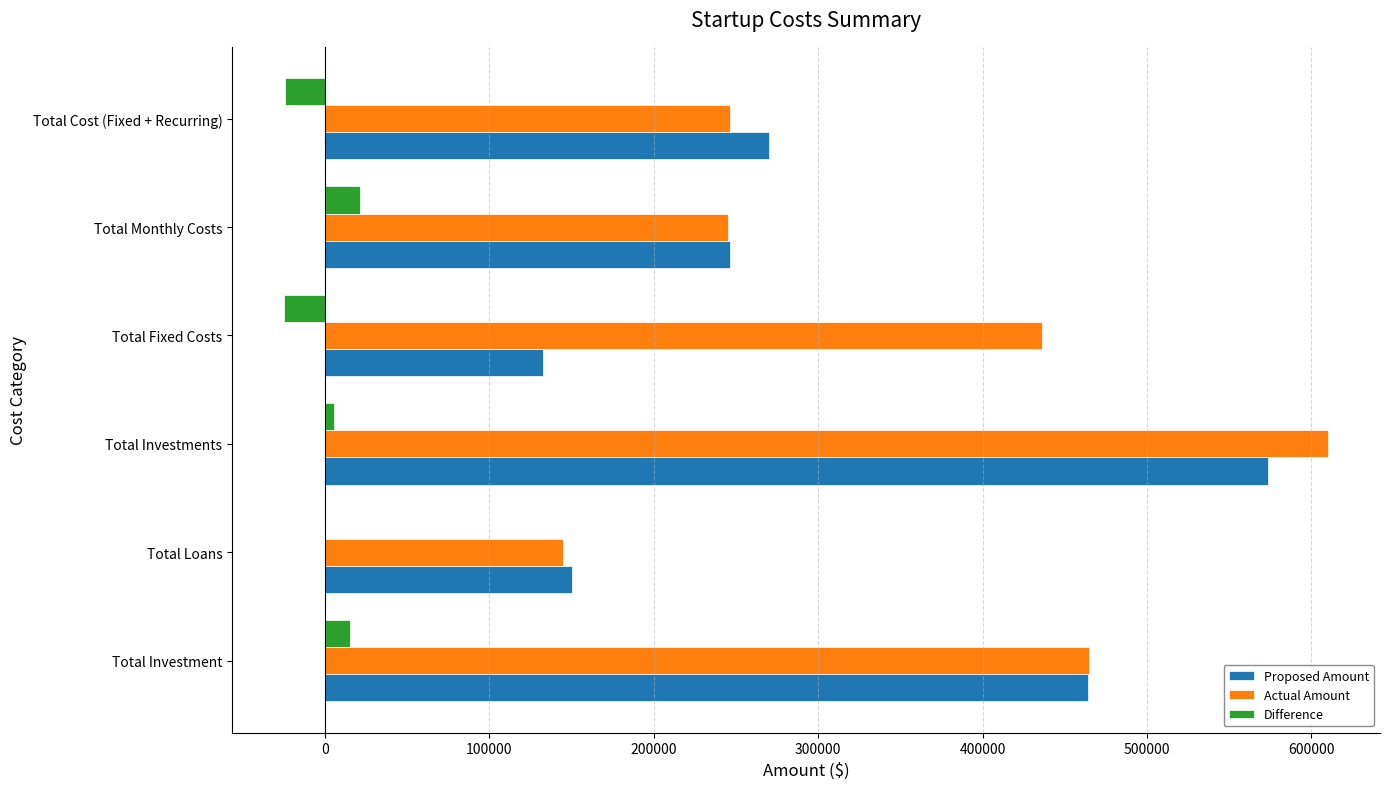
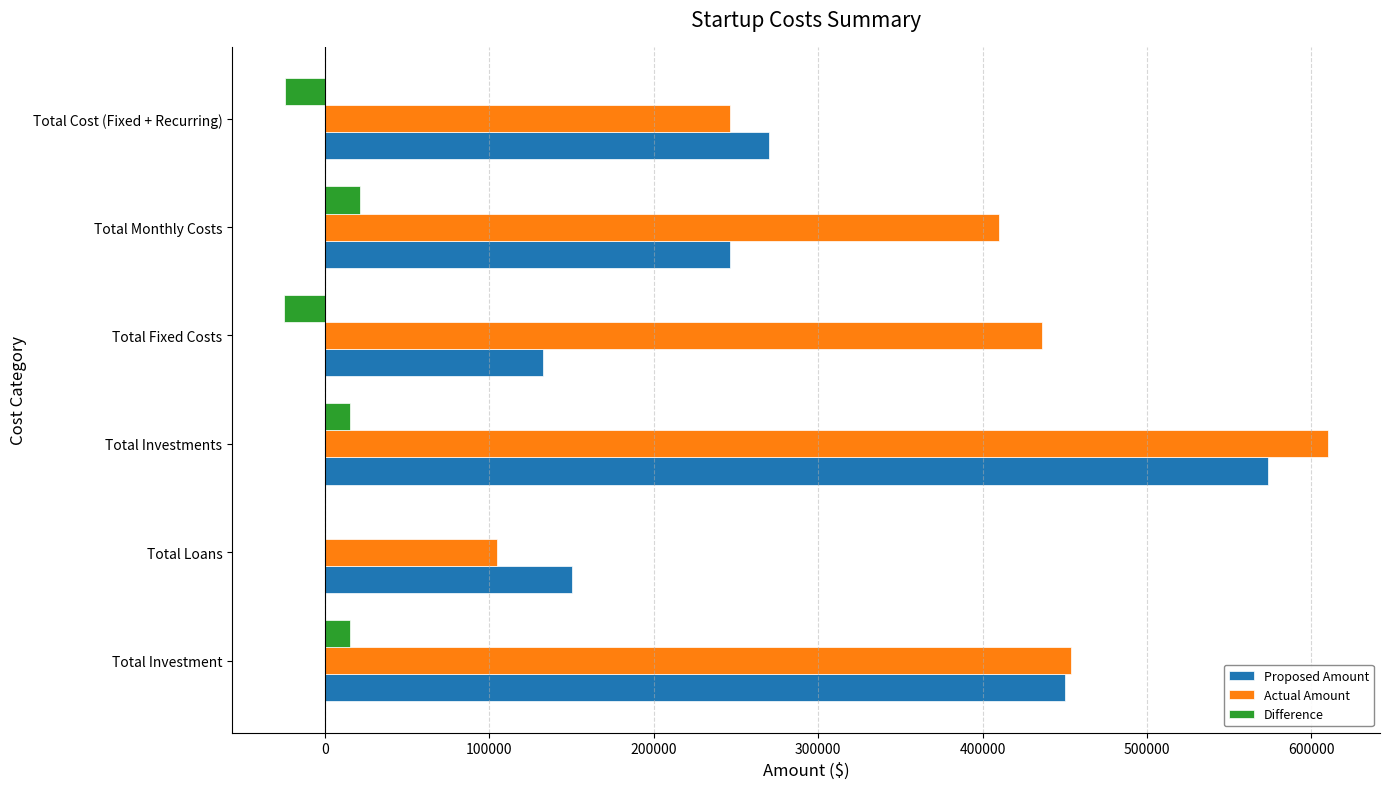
  {
    "Proposed Amount": {
      "Total Cost (Fixed + Recurring)": 270000,
      "Total Monthly Costs": 246000,
      "Total Fixed Costs": 133000,
      "Total Investments": 574000,
      "Total Loans": 150000,
-     "Total Investment": 464000
+     "Total Investment": 450000
    },
    "Actual Amount": {
      "Total Cost (Fixed + Recurring)": 246000,
-     "Total Monthly Costs": 245000,
+     "Total Monthly Costs": 410000,
      "Total Fixed Costs": 436000,
      "Total Investments": 610000,
-     "Total Loans": 145000,
-     "Total Investment": 465000
+     "Total Loans": 104000,
+     "Total Investment": 454000
    },
    "Difference": {
      "Total Cost (Fixed + Recurring)": -24000,
      "Total Monthly Costs": 21000,
      "Total Fixed Costs": -25000,
-     "Total Investments": 5000,
+     "Total Investments": 15000,
      "Total Loans": 0,
      "Total Investment": 15000
    }
  }
